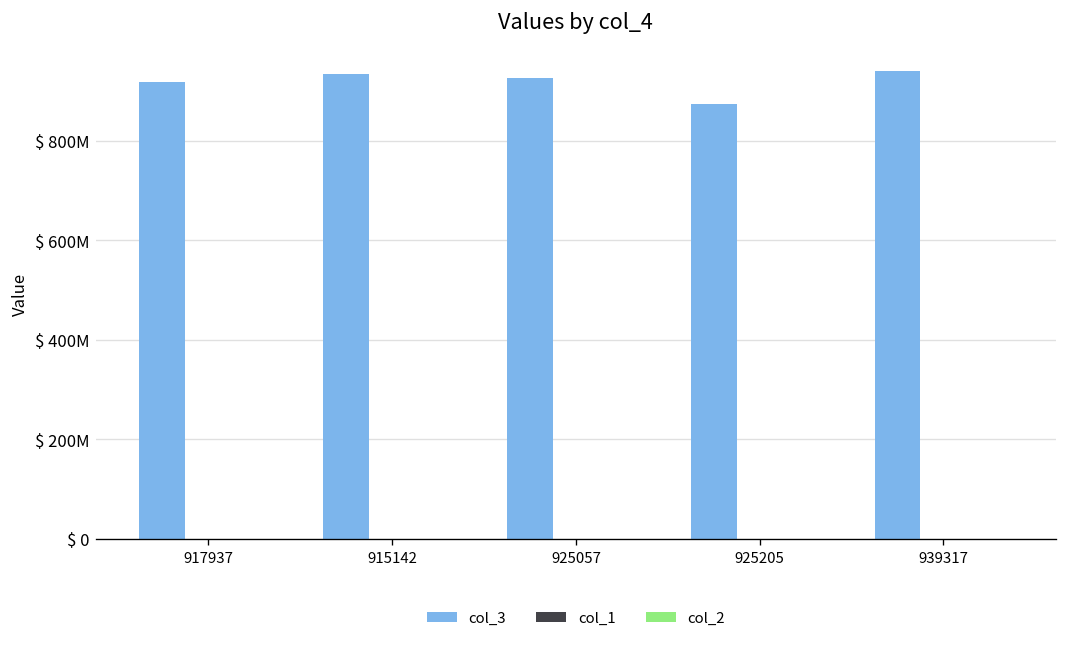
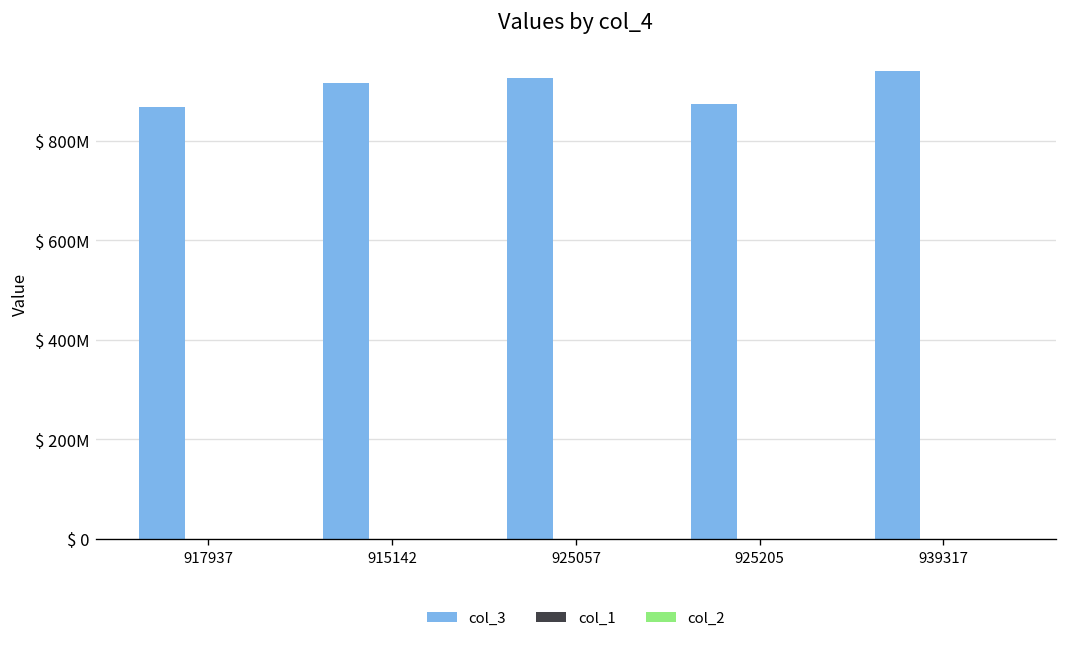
  {
    "col_3": {
-     "917937": "$ 920000000",
-     "915142": "$ 930000000",
+     "917937": "$ 870000000",
+     "915142": "$ 920000000",
      "925057": "$ 930000000",
      "925205": "$ 870000000",
      "939317": "$ 940000000"
    }
  }
